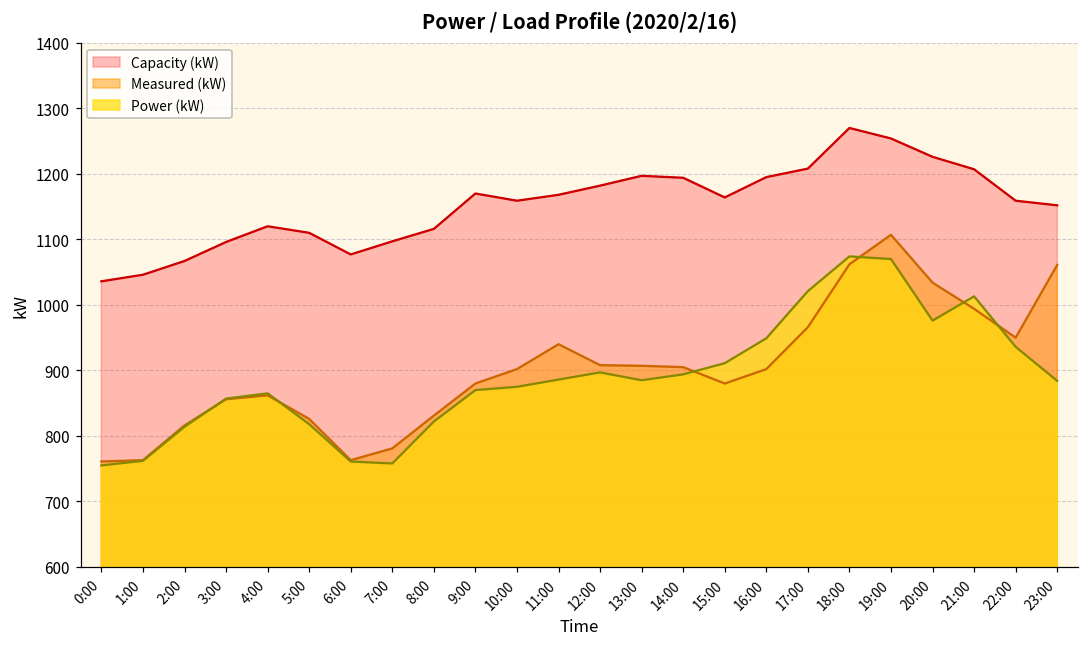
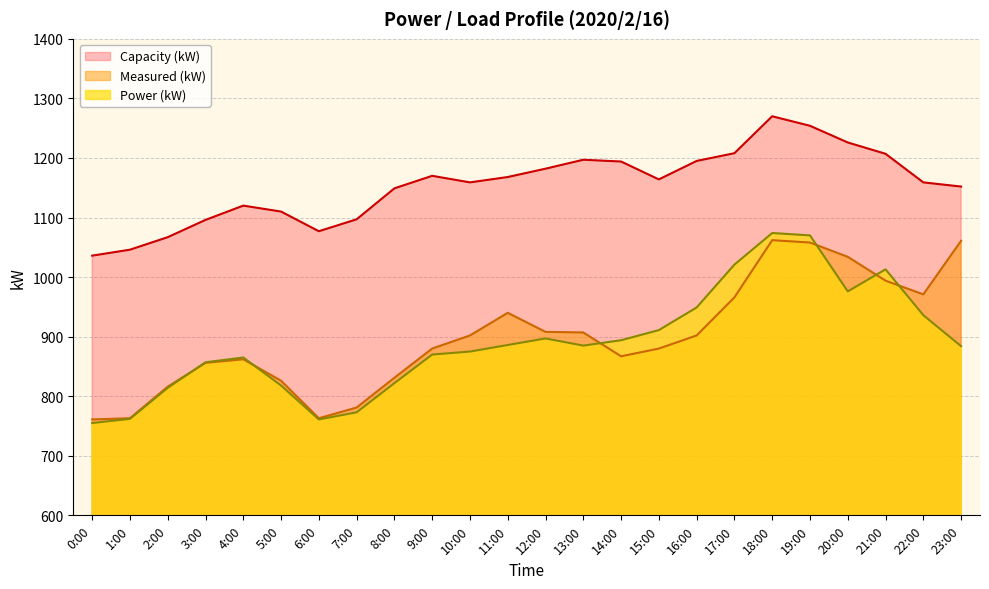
  {
    "Capacity (kW)": {
      "0:00": 1040,
      "1:00": 1050,
      "2:00": 1070,
      "3:00": 1100,
      "4:00": 1120,
      "5:00": 1110,
      "6:00": 1080,
      "7:00": 1100,
-     "8:00": 1120,
+     "8:00": 1150,
      "9:00": 1170,
      "10:00": 1160,
      "11:00": 1170,
      "12:00": 1180,
      "13:00": 1200,
      "14:00": 1190,
      "15:00": 1160,
      "16:00": 1200,
      "17:00": 1210,
      "18:00": 1270,
      "19:00": 1250,
      "20:00": 1230,
      "21:00": 1210,
      "22:00": 1160,
      "23:00": 1150
    },
    "Measured (kW)": {
      "0:00": 760,
      "5:00": 830,
      "7:00": 780,
      "8:00": 830,
      "9:00": 880,
      "10:00": 900,
      "11:00": 940,
      "12:00": 910,
      "13:00": 910,
-     "14:00": 910,
+     "14:00": 870,
      "15:00": 880,
      "16:00": 900,
      "17:00": 970,
      "18:00": 1060,
-     "19:00": 1110,
+     "19:00": 1060,
      "20:00": 1030,
      "21:00": 990,
-     "22:00": 950,
+     "22:00": 970,
      "23:00": 1060
    },
    "Power (kW)": {
      "0:00": 760,
      "5:00": 820,
-     "7:00": 760,
+     "7:00": 770,
      "8:00": 820,
      "9:00": 870,
      "10:00": 880,
      "11:00": 890,
      "12:00": 900,
      "13:00": 890,
      "14:00": 890,
      "15:00": 910,
      "16:00": 950,
      "17:00": 1020,
      "18:00": 1070,
      "19:00": 1070,
      "20:00": 980,
      "21:00": 1010,
      "22:00": 940,
      "23:00": 880
    }
  }
